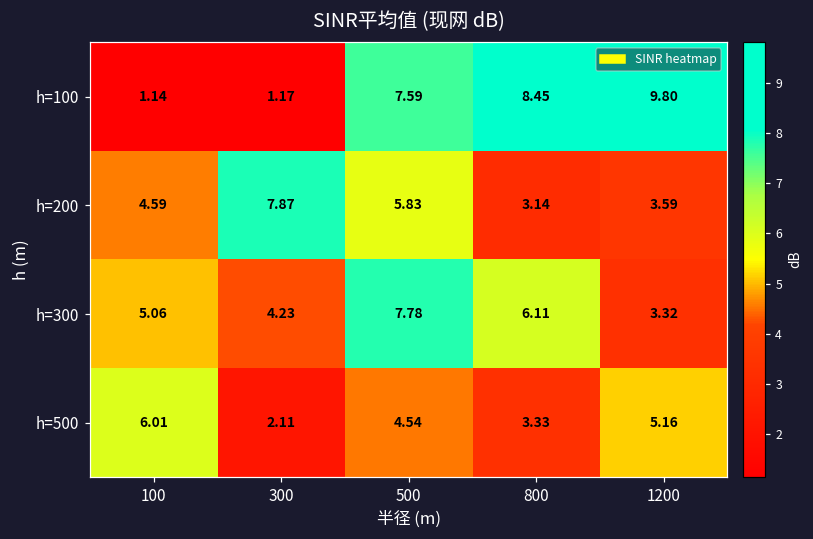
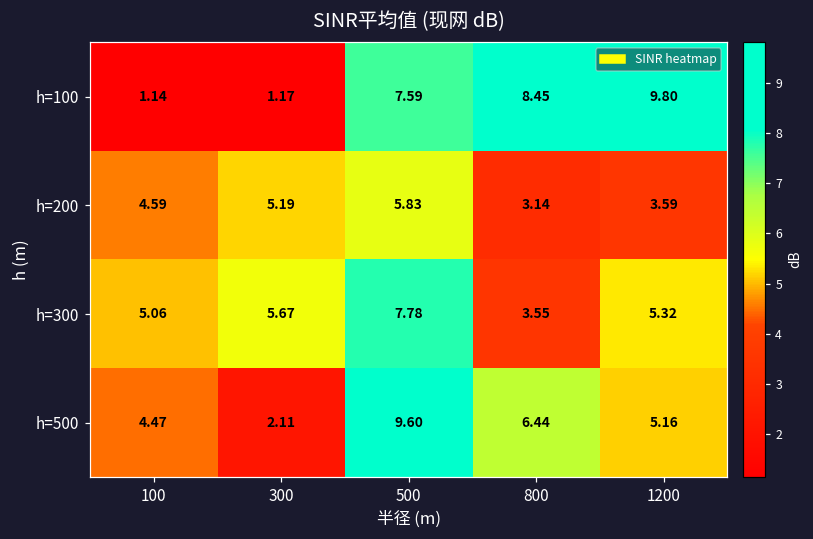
  {
    "h=100": {
      "100": 1.14,
      "300": 1.17,
      "500": 7.59,
      "800": 8.45,
      "1200": 9.80
    },
    "h=200": {
      "100": 4.59,
-     "300": 7.87,
+     "300": 5.19,
      "500": 5.83,
      "800": 3.14,
      "1200": 3.59
    },
    "h=300": {
      "100": 5.06,
-     "300": 4.23,
+     "300": 5.67,
      "500": 7.78,
-     "800": 6.11,
-     "1200": 3.32
+     "800": 3.55,
+     "1200": 5.32
    },
    "h=500": {
-     "100": 6.01,
+     "100": 4.47,
      "300": 2.11,
-     "500": 4.54,
-     "800": 3.33,
+     "500": 9.60,
+     "800": 6.44,
      "1200": 5.16
    }
  }
